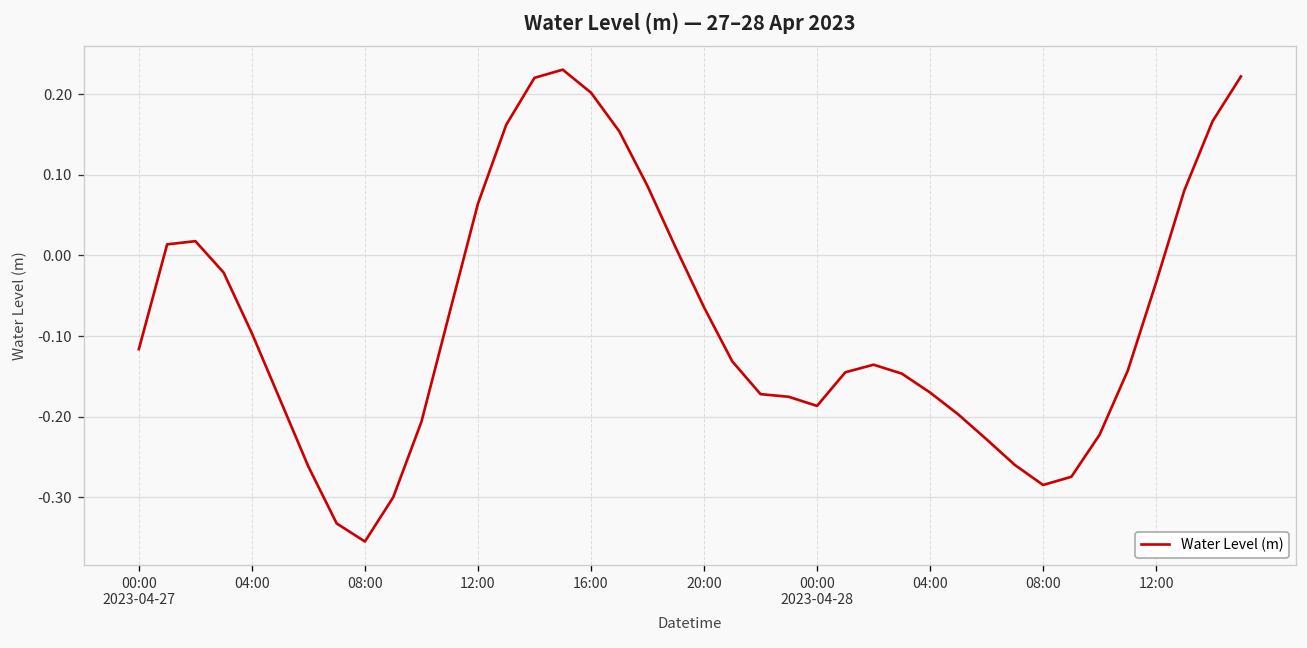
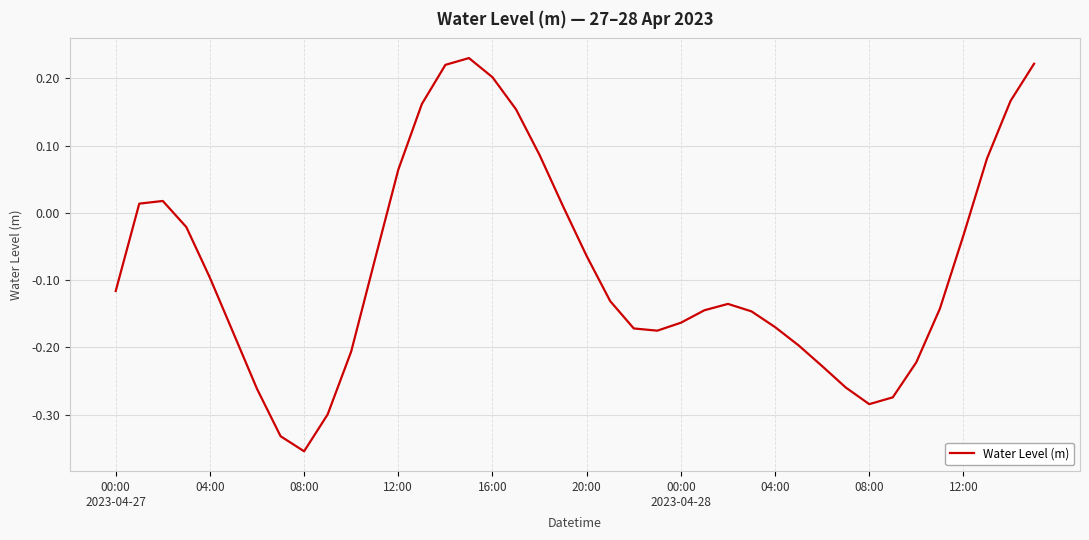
  {
    "00:00 2023-04-27": -0.12,
    "16:00": 0.20,
    "20:00": -0.06,
-   "00:00 2023-04-28": -0.19
+   "00:00 2023-04-28": -0.16
  }
